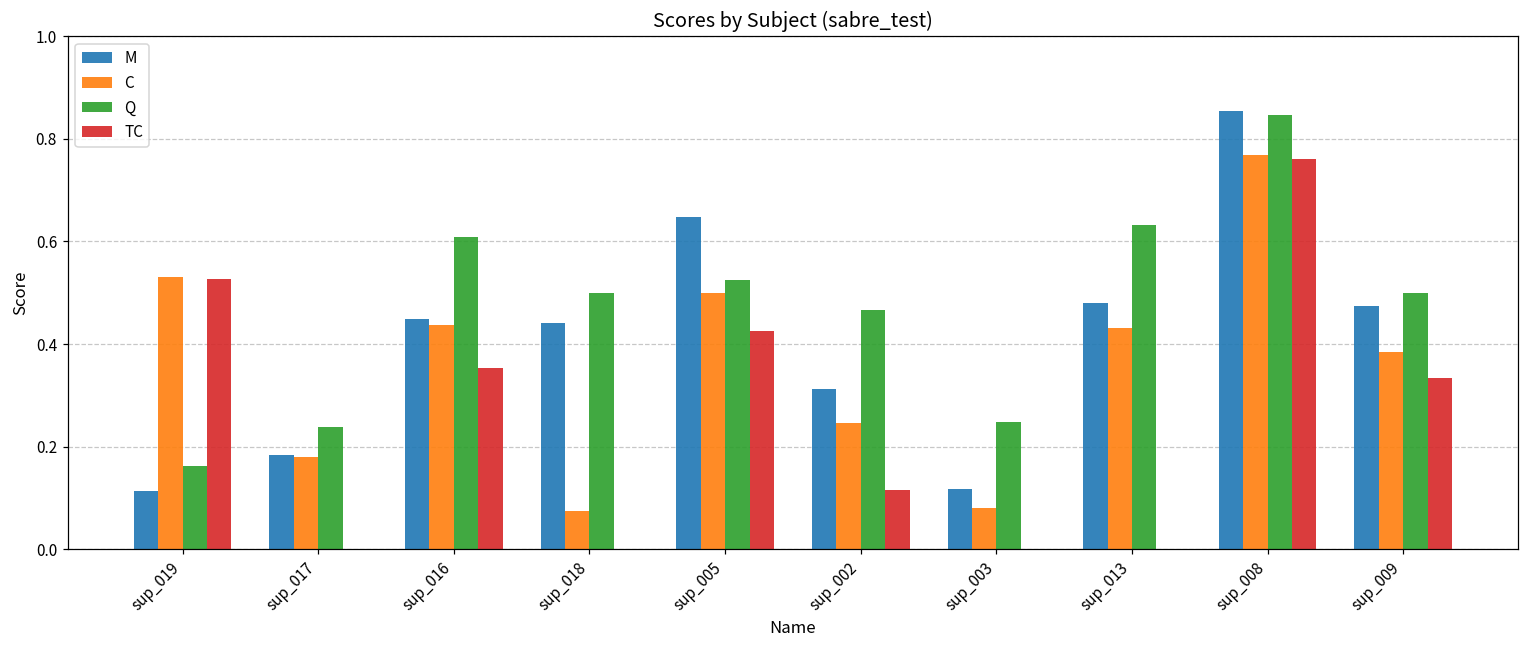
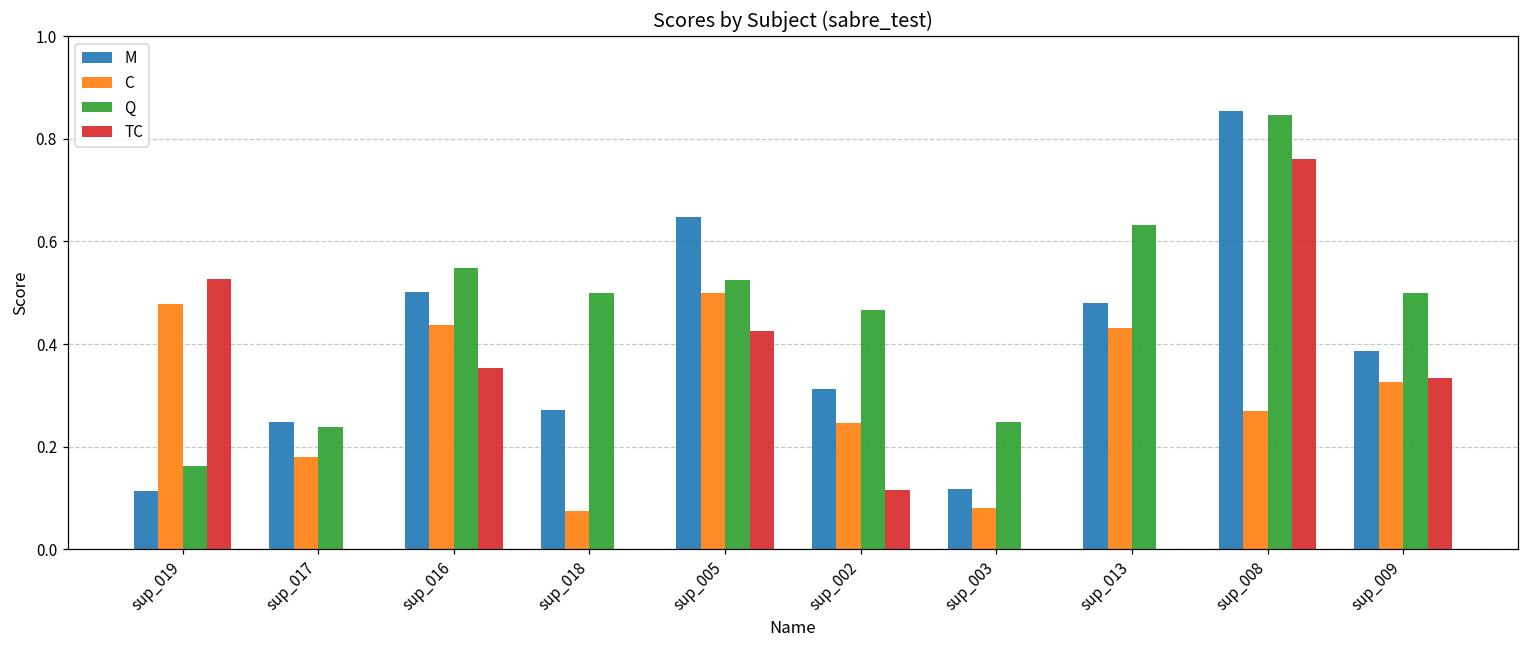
  {
    "M": {
      "sup_019": 0.11,
-     "sup_017": 0.18,
-     "sup_016": 0.45,
-     "sup_018": 0.44,
+     "sup_017": 0.25,
+     "sup_016": 0.50,
+     "sup_018": 0.27,
      "sup_005": 0.65,
      "sup_002": 0.31,
      "sup_003": 0.12,
      "sup_013": 0.48,
      "sup_008": 0.85,
-     "sup_009": 0.47
+     "sup_009": 0.39
    },
    "C": {
-     "sup_019": 0.53,
+     "sup_019": 0.48,
      "sup_017": 0.18,
      "sup_016": 0.44,
      "sup_018": 0.08,
      "sup_005": 0.50,
      "sup_002": 0.25,
      "sup_003": 0.08,
      "sup_013": 0.43,
-     "sup_008": 0.77,
-     "sup_009": 0.38
+     "sup_008": 0.27,
+     "sup_009": 0.33
    },
    "Q": {
      "sup_019": 0.16,
      "sup_017": 0.24,
-     "sup_016": 0.61,
+     "sup_016": 0.55,
      "sup_018": 0.50,
      "sup_005": 0.52,
      "sup_002": 0.47,
      "sup_003": 0.25,
      "sup_013": 0.63,
      "sup_008": 0.85,
      "sup_009": 0.50
    },
    "TC": {
      "sup_019": 0.53,
      "sup_017": 0.00,
      "sup_016": 0.35,
      "sup_018": 0.00,
      "sup_005": 0.43,
      "sup_002": 0.12,
      "sup_003": 0.00,
      "sup_013": 0.00,
      "sup_008": 0.76,
      "sup_009": 0.33
    }
  }
